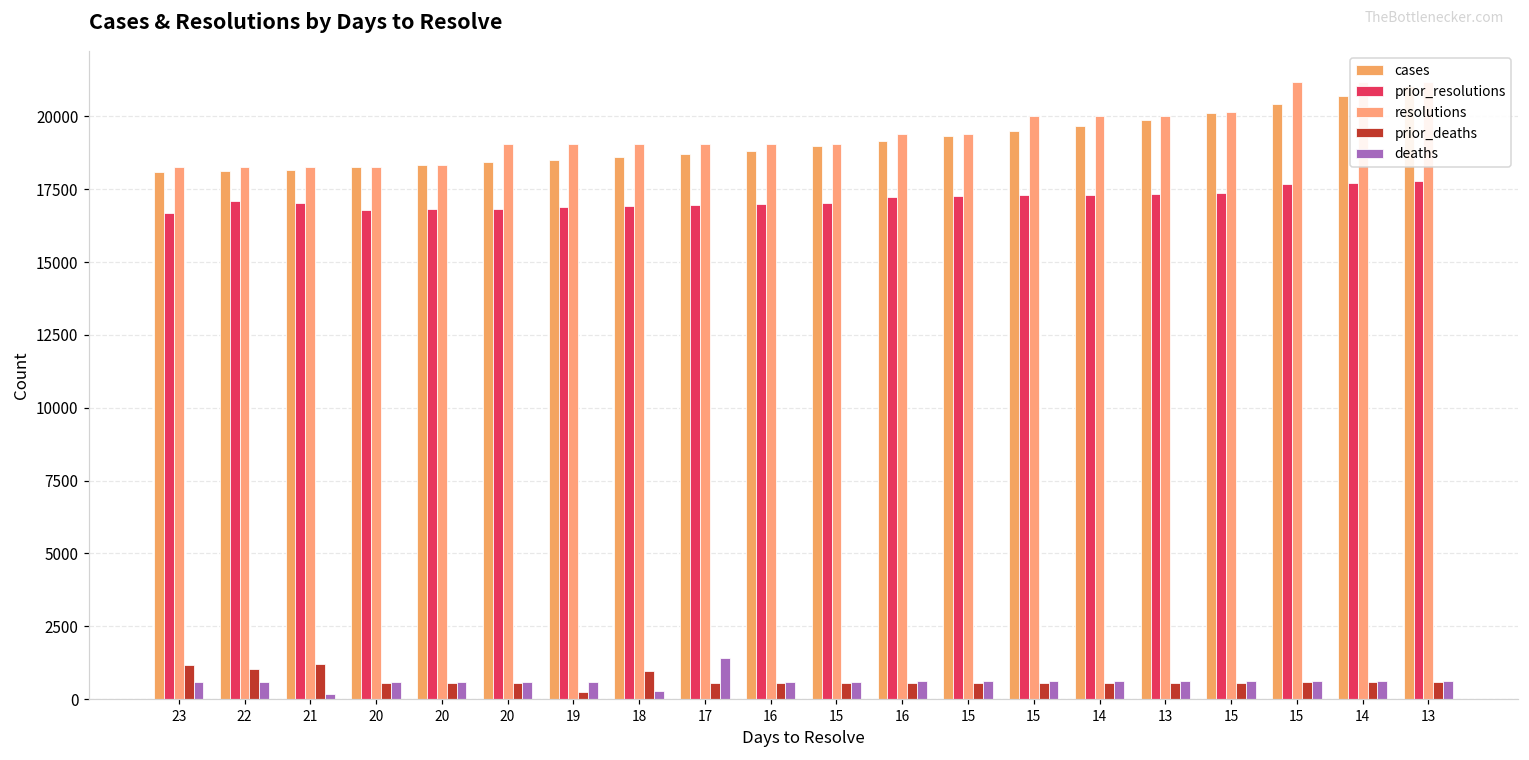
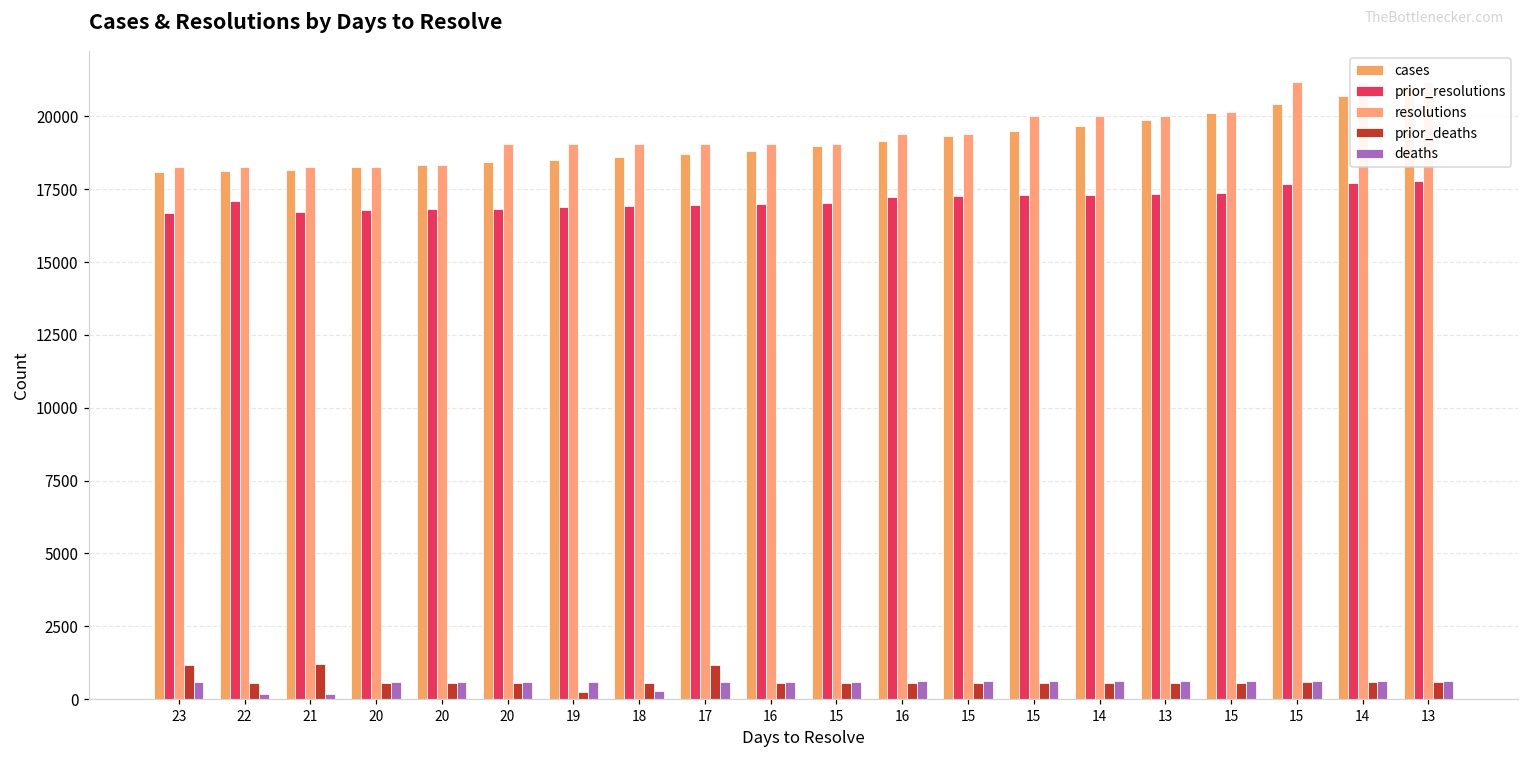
  {
    "prior_resolutions": {
      "23": 16700,
      "22": 17100,
-     "21": 17000,
+     "21": 16700,
      "19": 16900,
      "18": 16900,
      "17": 17000
    },
    "prior_deaths": {
      "23": 1200,
-     "22": 1000,
+     "22": 600,
      "21": 1200,
      "19": 200,
-     "18": 1000,
-     "17": 600
+     "18": 600,
+     "17": 1200
    },
    "deaths": {
      "23": 600,
-     "22": 600,
+     "22": 200,
      "21": 200,
      "19": 600,
      "18": 300,
-     "17": 1400
+     "17": 600
    }
  }
